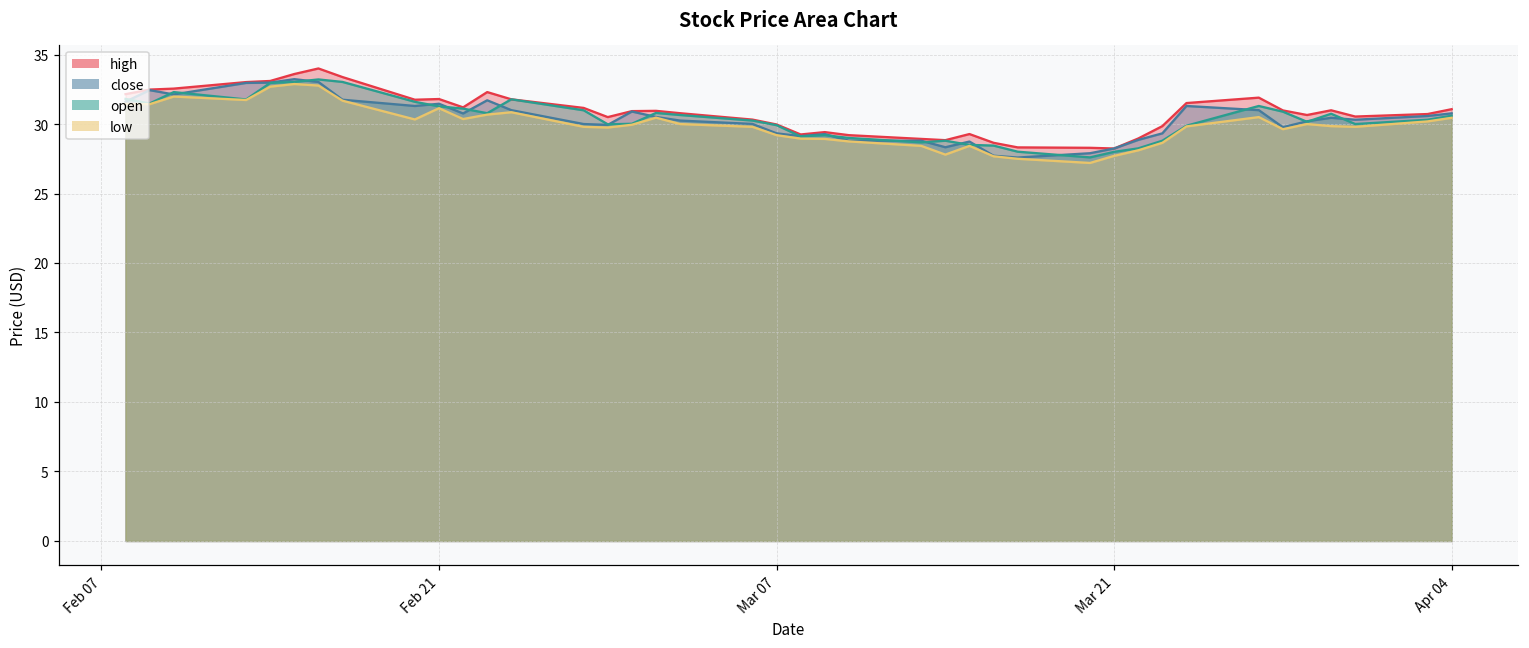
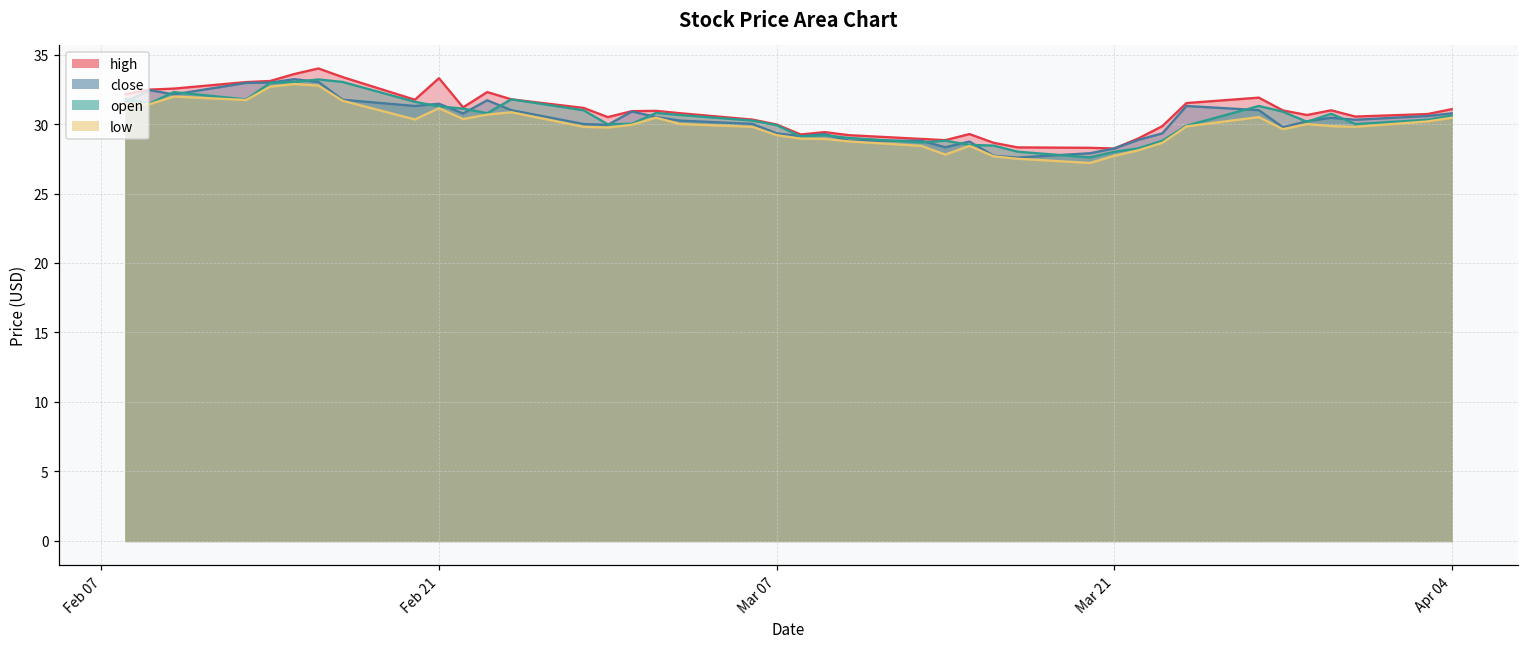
  {
    "high": {
-     "Feb 21": 31.8,
+     "Feb 21": 33.3,
      "Apr 04": 31.1
    },
    "low": {
      "Mar 21": 27.7
    }
  }
